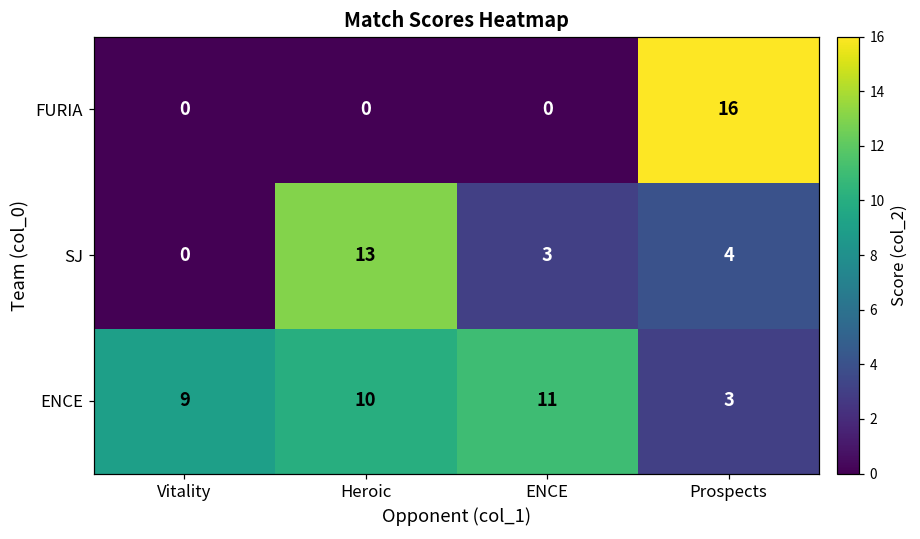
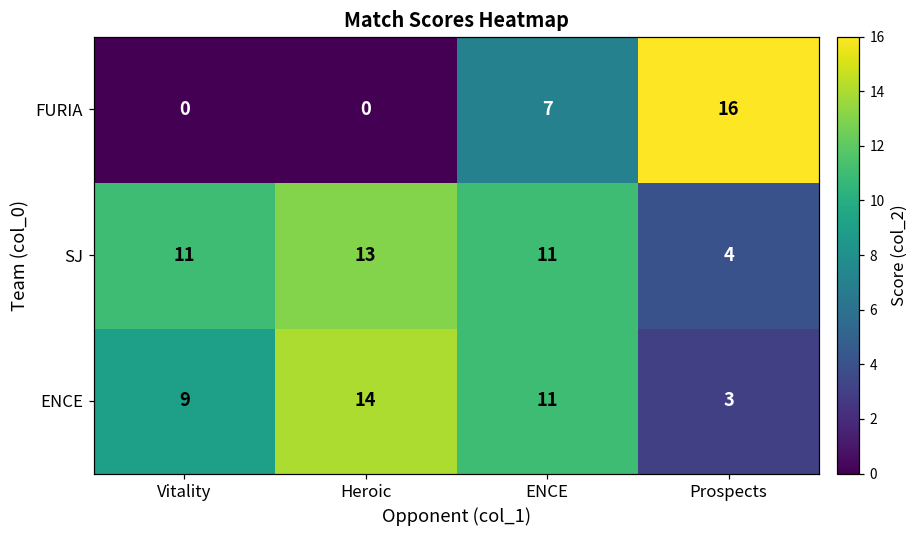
  {
    "FURIA": {
      "Vitality": 0,
      "Heroic": 0,
-     "ENCE": 0,
+     "ENCE": 7,
      "Prospects": 16
    },
    "SJ": {
-     "Vitality": 0,
+     "Vitality": 11,
      "Heroic": 13,
-     "ENCE": 3,
+     "ENCE": 11,
      "Prospects": 4
    },
    "ENCE": {
      "Vitality": 9,
-     "Heroic": 10,
+     "Heroic": 14,
      "ENCE": 11,
      "Prospects": 3
    }
  }
